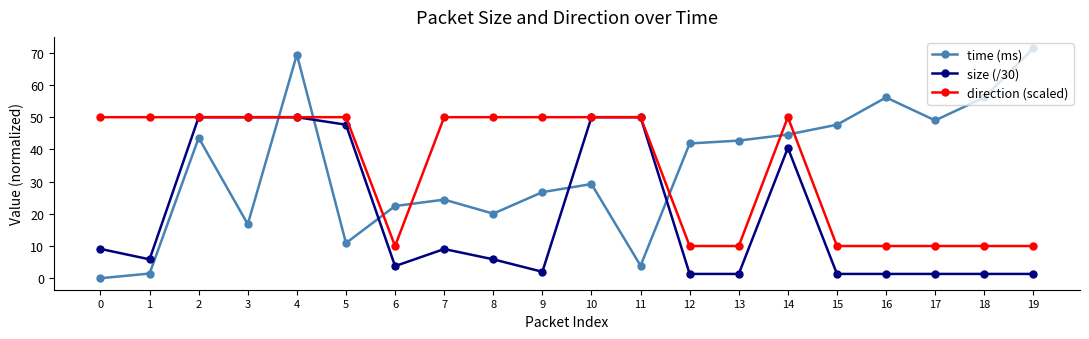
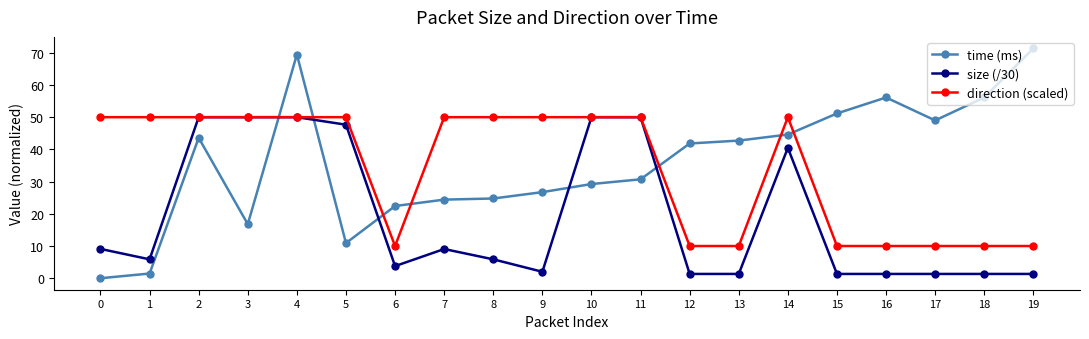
  {
    "time (ms)": {
      "0": 0,
      "1": 1,
      "2": 44,
      "3": 17,
      "4": 69,
      "5": 11,
      "6": 22,
      "7": 24,
-     "8": 20,
+     "8": 25,
      "9": 27,
      "10": 29,
-     "11": 4,
+     "11": 31,
      "12": 42,
      "13": 43,
      "14": 45,
-     "15": 48,
+     "15": 51,
      "16": 56,
      "17": 49
    },
    "size (/30)": {
      "0": 9,
      "1": 6,
      "5": 48,
      "6": 4,
      "7": 9,
      "8": 6,
      "9": 2,
      "12": 1,
      "13": 1,
      "14": 40,
      "15": 1,
      "16": 1,
      "17": 1,
      "18": 1,
      "19": 1
    },
    "direction (scaled)": {
      "0": 50,
      "1": 50,
      "5": 50,
      "6": 10,
      "7": 50,
      "8": 50,
      "9": 50,
      "12": 10,
      "13": 10,
      "14": 50,
      "15": 10,
      "16": 10,
      "17": 10,
      "18": 10,
      "19": 10
    }
  }
